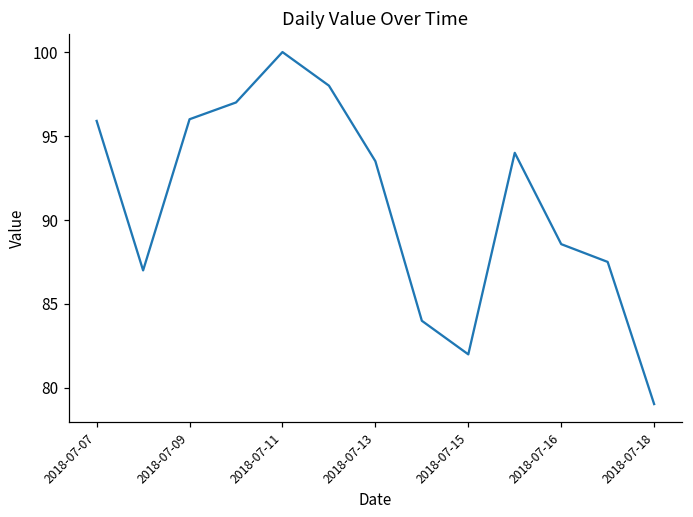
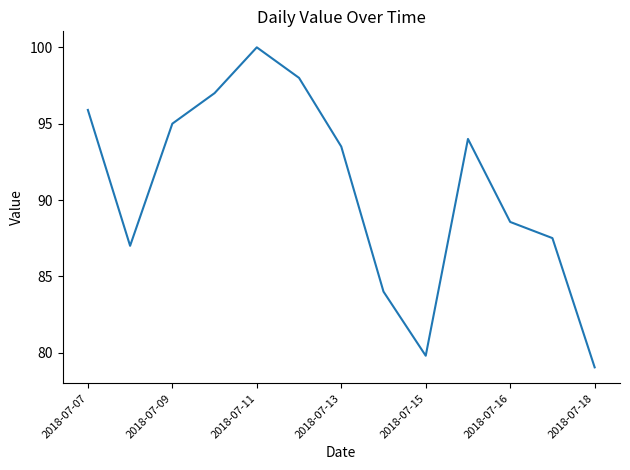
  {
    "2018-07-07": 95.9,
-   "2018-07-09": 96,
+   "2018-07-09": 95,
    "2018-07-11": 100.0,
    "2018-07-13": 93.5,
-   "2018-07-15": 82.0,
+   "2018-07-15": 79.8,
    "2018-07-18": 79.0
  }
